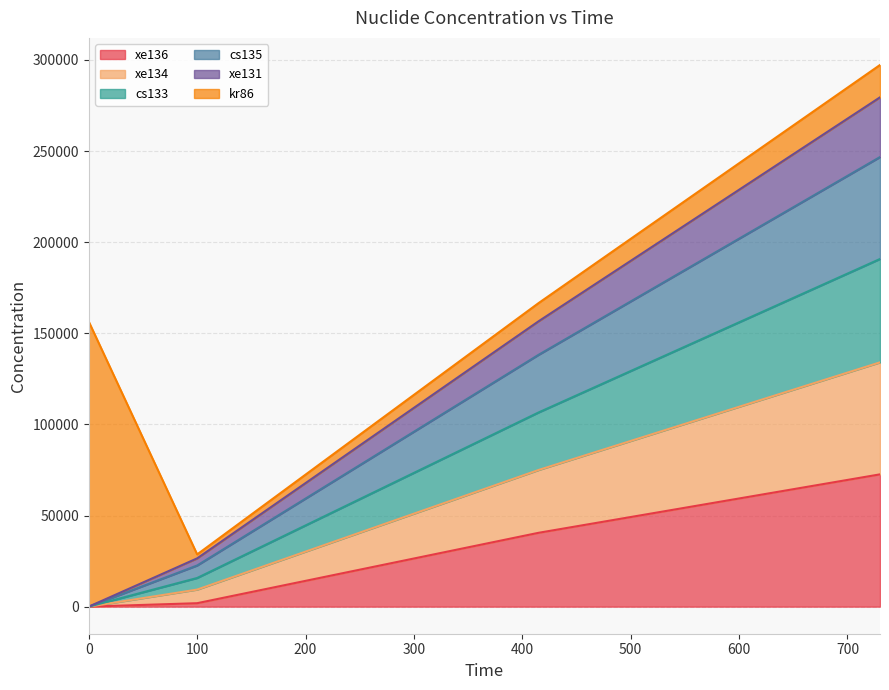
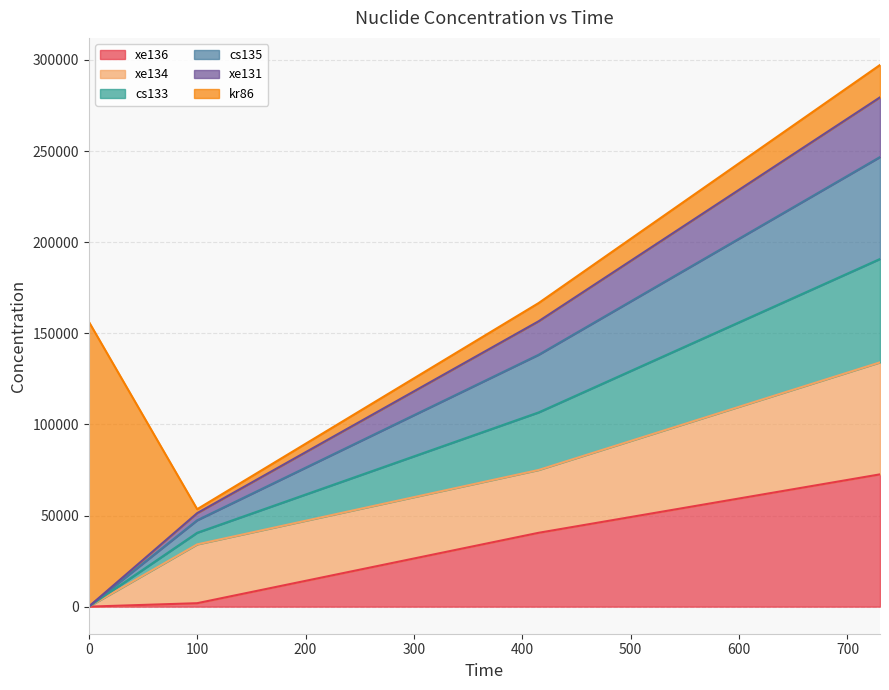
  {
    "xe136": {
      "100": 2000
    },
    "xe134": {
-     "100": 7000
+     "100": 32000
    },
    "xe131": {
      "100": 4000
    },
    "kr86": {
      "0": 156000,
      "100": 2000
    }
  }
